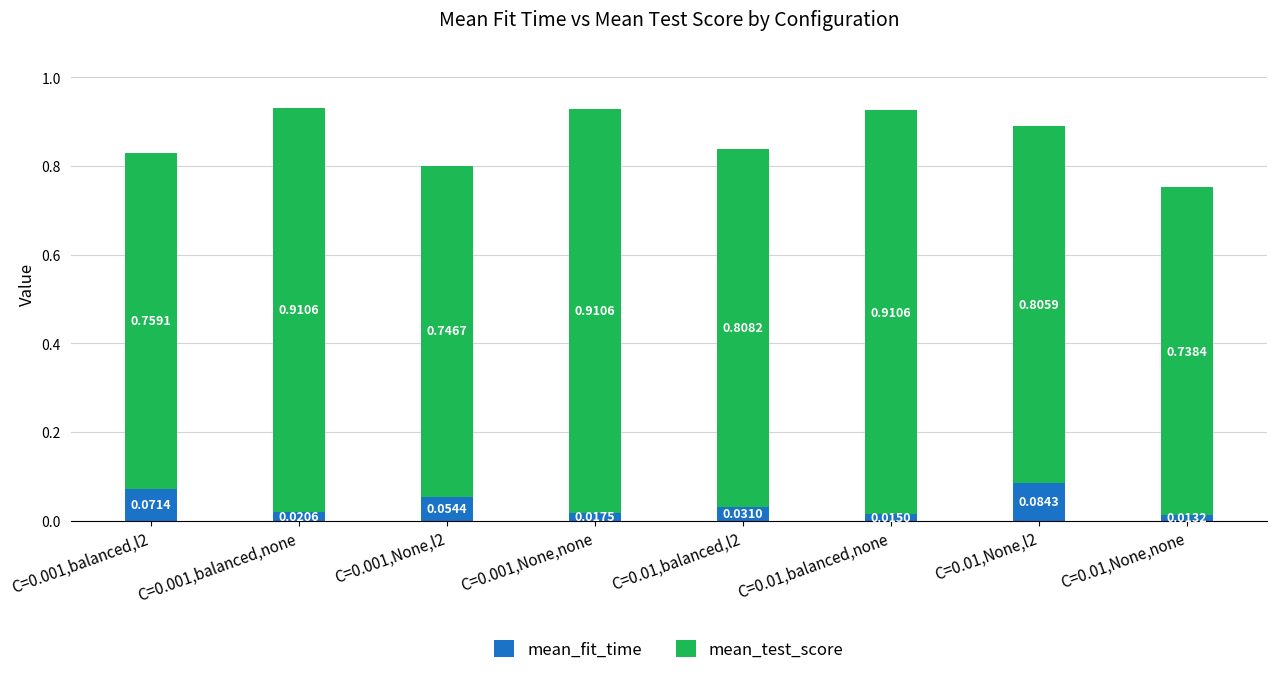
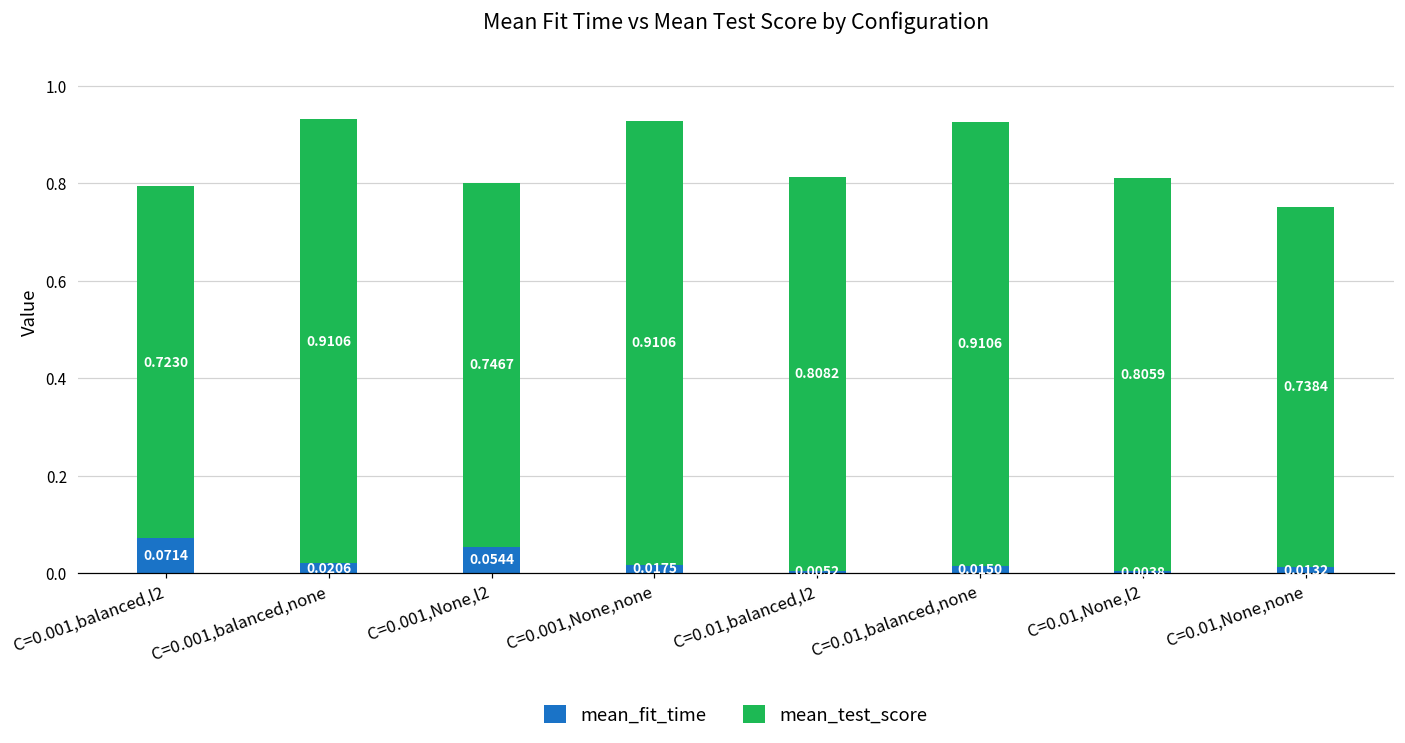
  {
    "mean_fit_time": {
      "C=0.001,balanced,l2": 0.0714,
      "C=0.001,balanced,none": 0.0206,
      "C=0.001,None,l2": 0.0544,
      "C=0.001,None,none": 0.0175,
-     "C=0.01,balanced,l2": 0.0310,
+     "C=0.01,balanced,l2": 0.0052,
      "C=0.01,balanced,none": 0.0150,
-     "C=0.01,None,l2": 0.0843,
+     "C=0.01,None,l2": 0.0038,
      "C=0.01,None,none": 0.0132
    },
    "mean_test_score": {
-     "C=0.001,balanced,l2": 0.7591,
+     "C=0.001,balanced,l2": 0.7230,
      "C=0.001,balanced,none": 0.9106,
      "C=0.001,None,l2": 0.7467,
      "C=0.001,None,none": 0.9106,
      "C=0.01,balanced,l2": 0.8082,
      "C=0.01,balanced,none": 0.9106,
      "C=0.01,None,l2": 0.8059,
      "C=0.01,None,none": 0.7384
    }
  }
